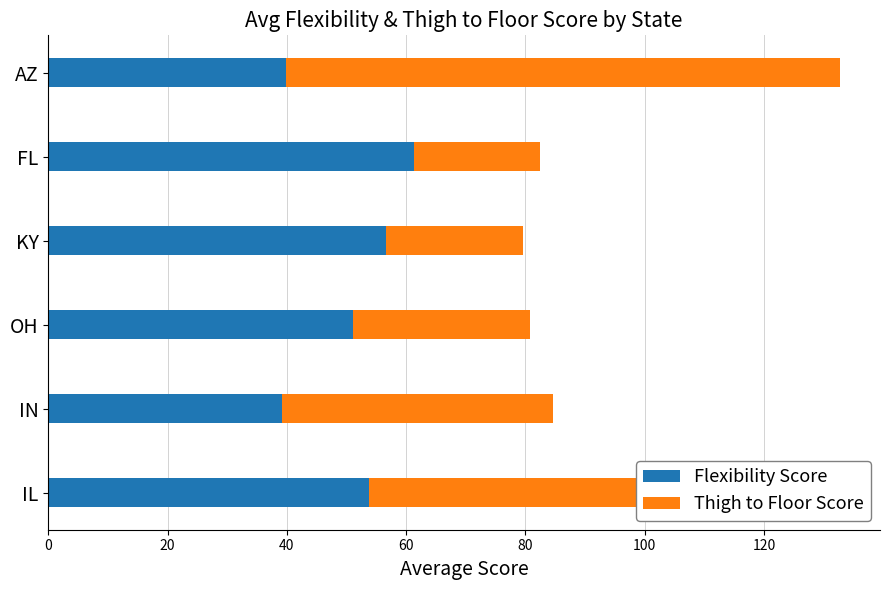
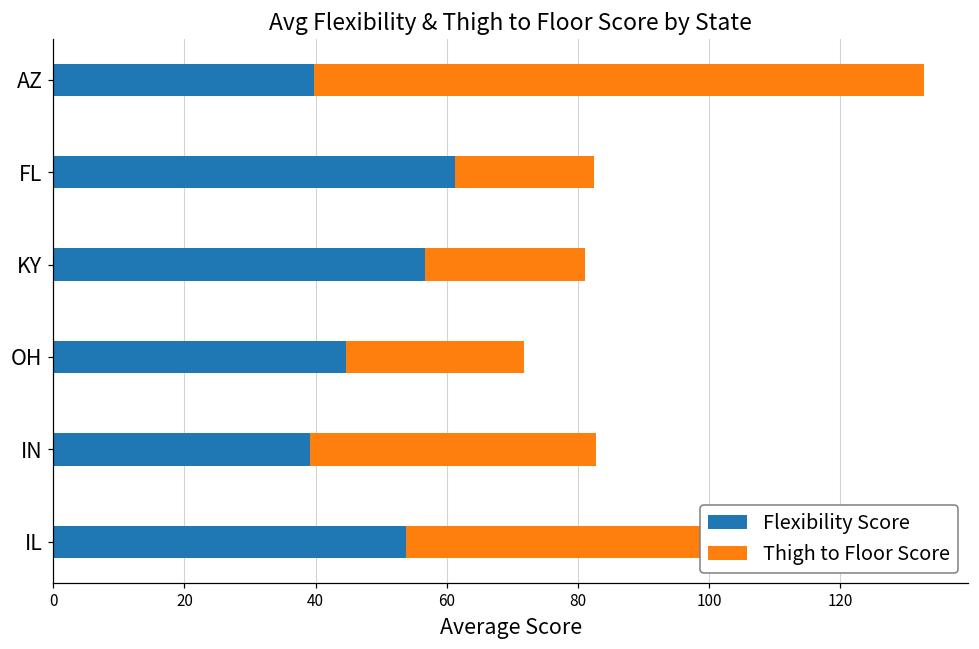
  {
    "Flexibility Score": {
      "AZ": 40,
      "FL": 61,
      "KY": 57,
-     "OH": 51,
+     "OH": 45,
      "IN": 39,
      "IL": 54
    },
    "Thigh to Floor Score": {
      "AZ": 93,
      "FL": 21,
-     "KY": 23,
-     "OH": 30,
-     "IN": 45
+     "KY": 25,
+     "OH": 27,
+     "IN": 44
    }
  }
